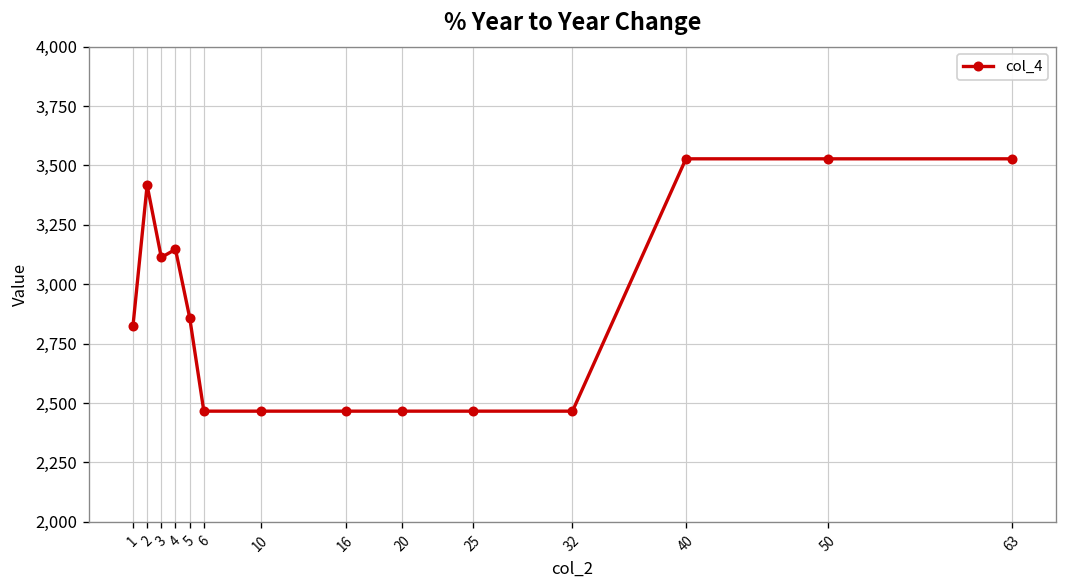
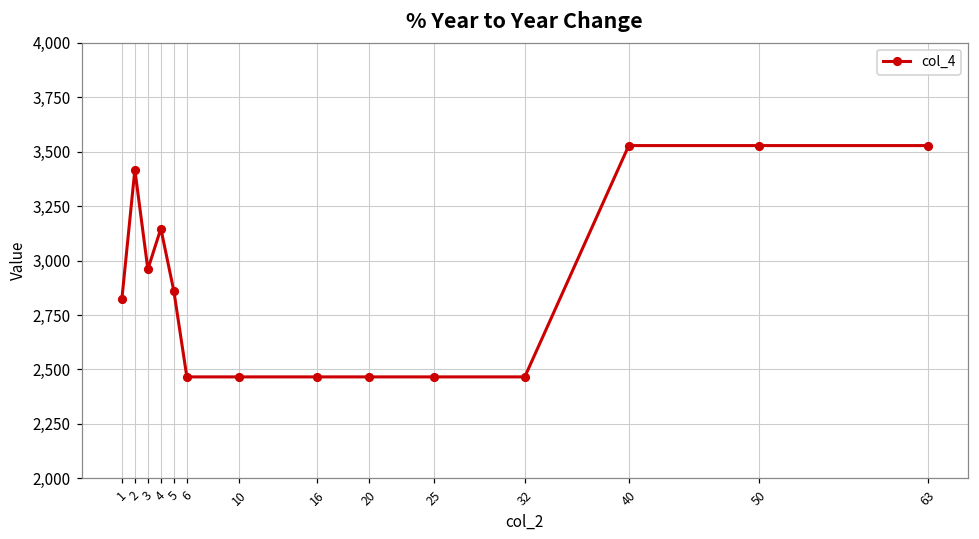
  {
    "1": "2,820",
    "2": "3,420",
-   "3": "3,110",
+   "3": "2,960",
    "4": "3,150",
    "5": "2,860",
    "6": "2,470",
    "10": "2,470",
    "16": "2,470",
    "20": "2,470",
    "25": "2,470",
    "32": "2,470",
    "40": "3,530",
    "50": "3,530",
    "63": "3,530"
  }
